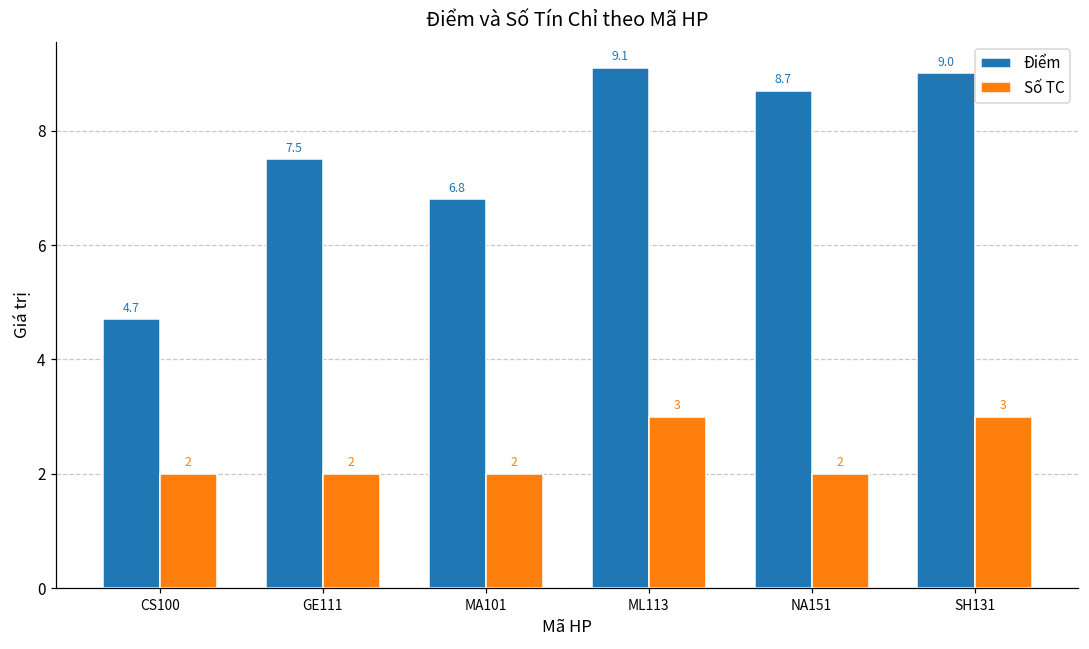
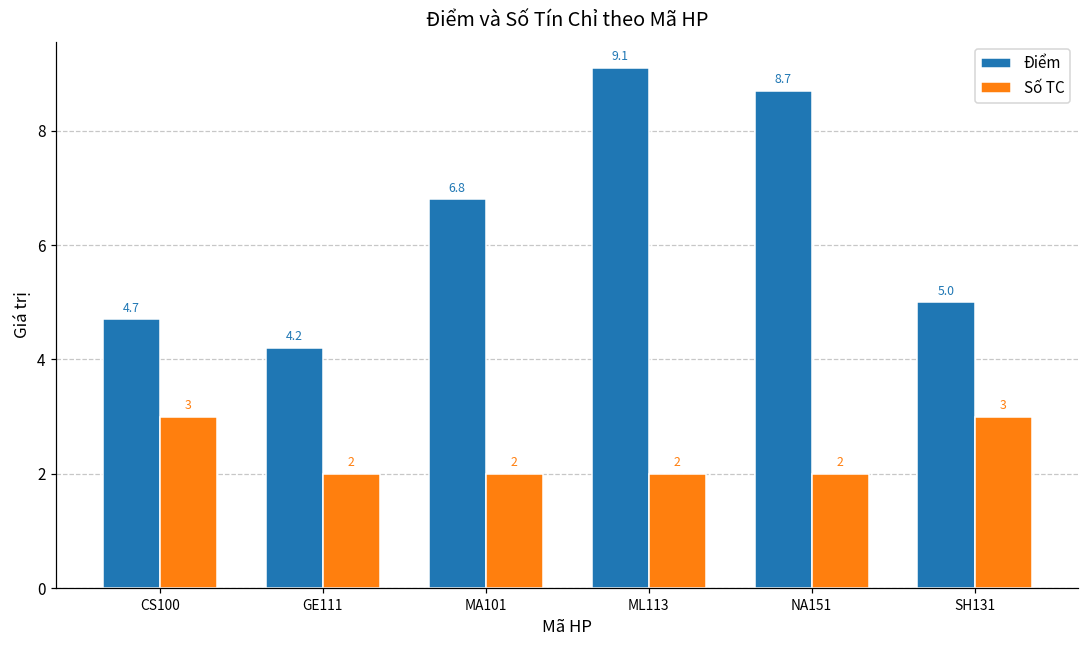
  {
    "Điểm": {
      "CS100": 4.7,
-     "GE111": 7.5,
+     "GE111": 4.2,
      "MA101": 6.8,
      "ML113": 9.1,
      "NA151": 8.7,
-     "SH131": 9.0
+     "SH131": 5.0
    },
    "Số TC": {
-     "CS100": 2,
+     "CS100": 3,
      "GE111": 2,
      "MA101": 2,
-     "ML113": 3,
+     "ML113": 2,
      "NA151": 2,
      "SH131": 3
    }
  }
